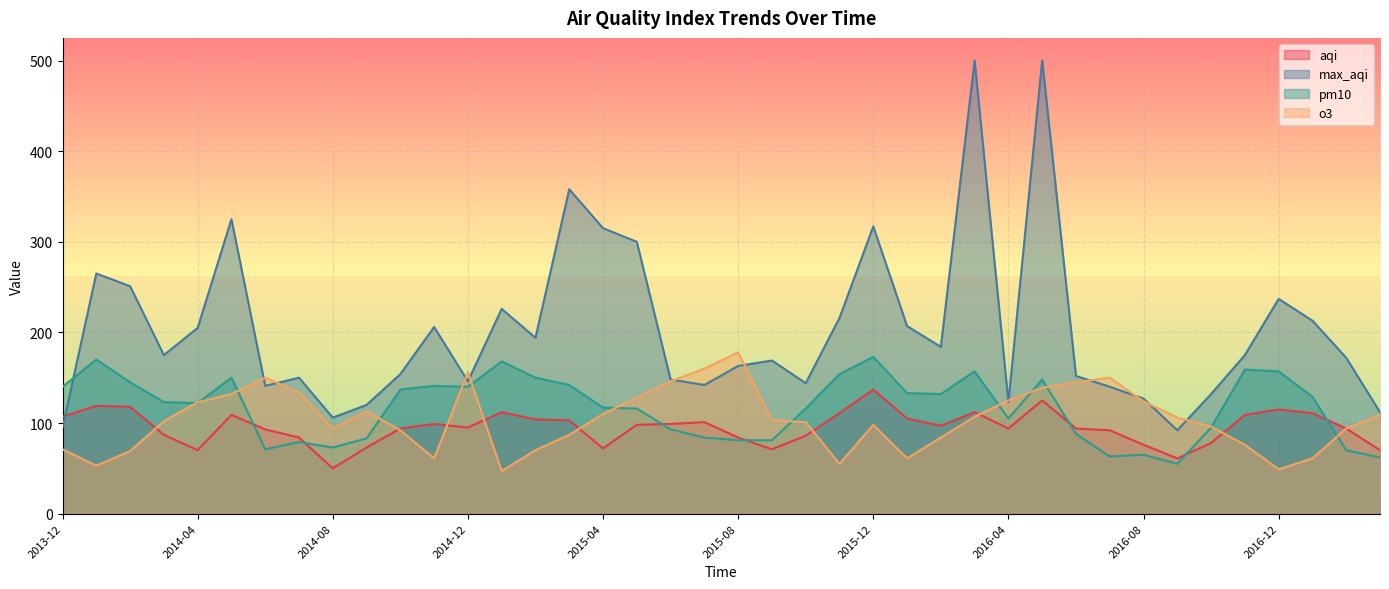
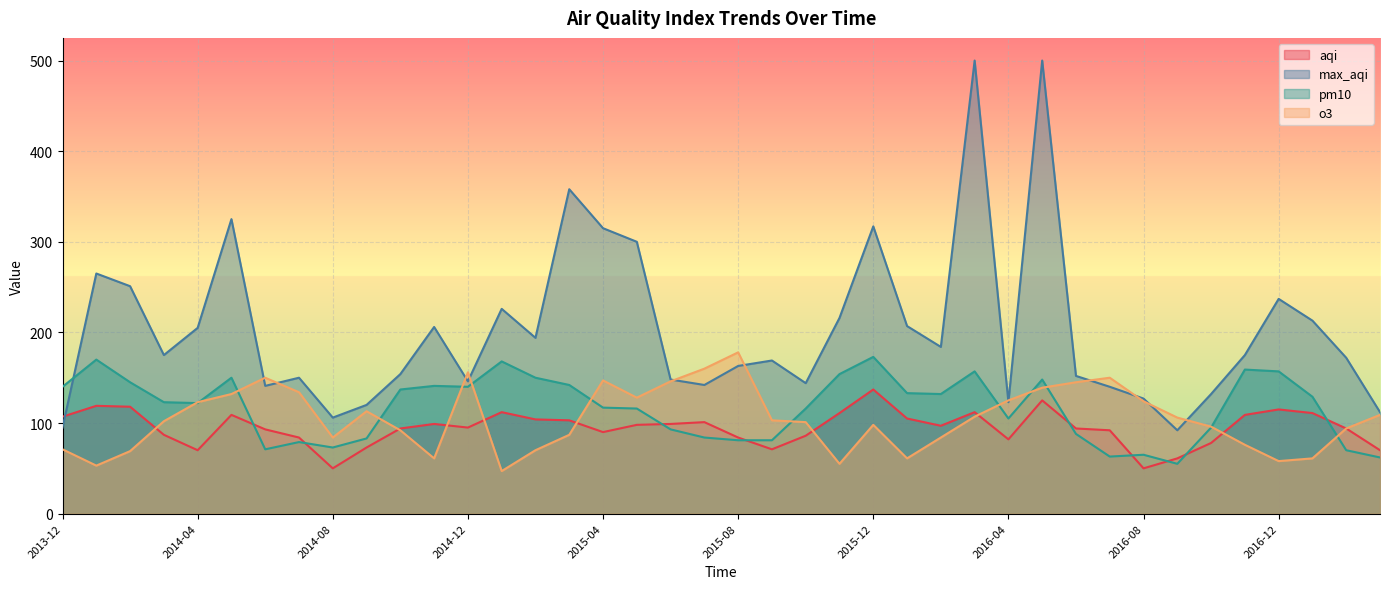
  {
    "aqi": {
      "2013-12": 110,
      "2014-04": 70,
      "2014-08": 50,
      "2014-12": 100,
-     "2015-04": 70,
+     "2015-04": 90,
      "2015-08": 80,
      "2015-12": 140,
-     "2016-04": 90,
-     "2016-08": 80,
+     "2016-04": 80,
+     "2016-08": 50,
      "2016-12": 120
    },
    "o3": {
      "2013-12": 70,
-     "2014-08": 90,
+     "2014-08": 80,
      "2014-12": 160,
-     "2015-04": 110,
+     "2015-04": 150,
      "2015-08": 180,
      "2015-12": 100,
      "2016-08": 120,
-     "2016-12": 50
+     "2016-12": 60
    }
  }
